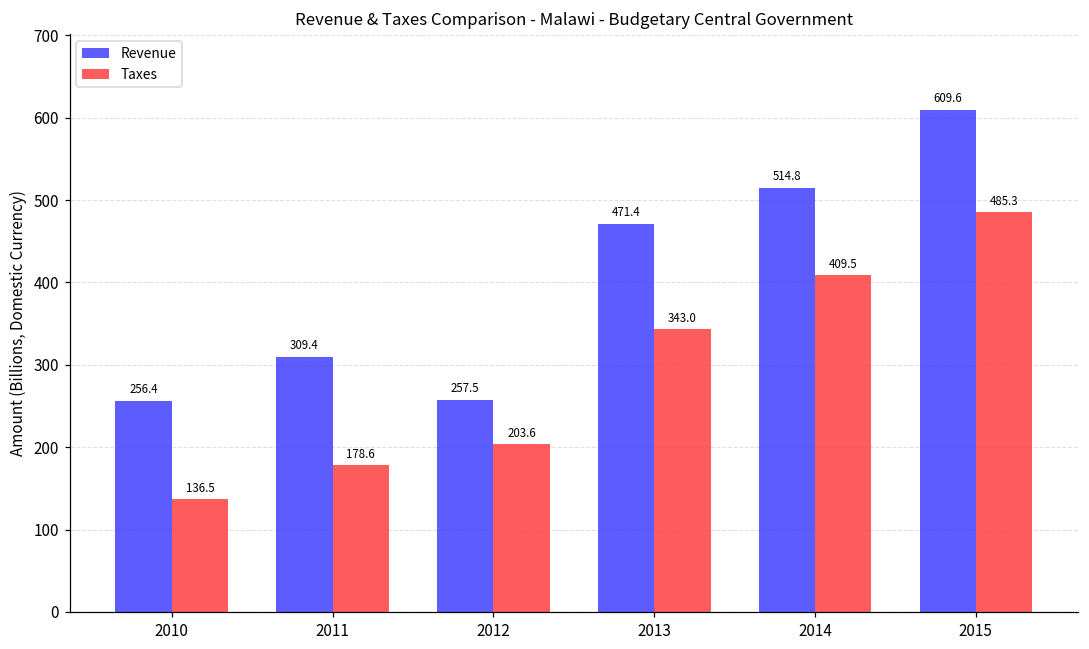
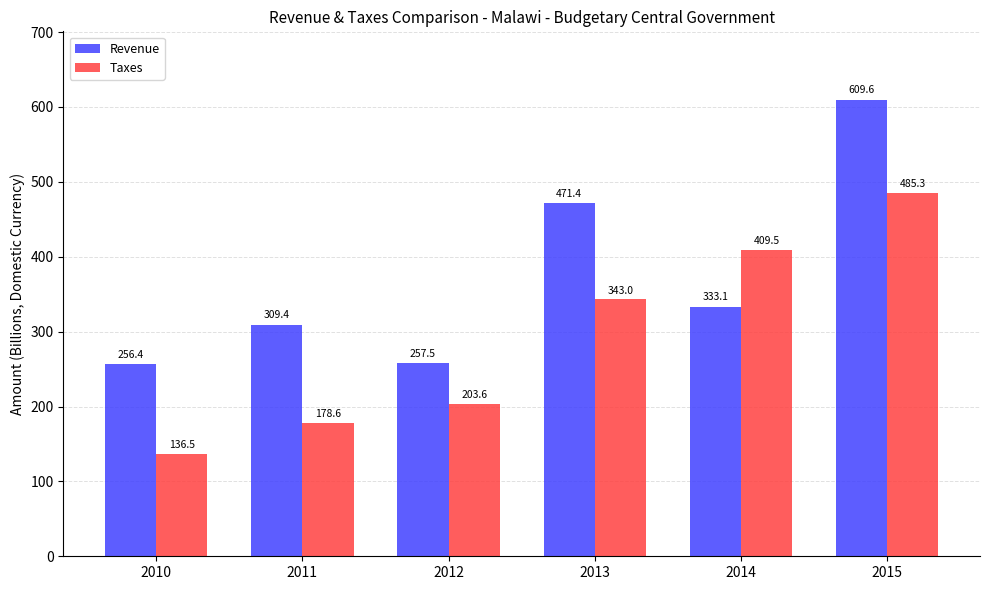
  {
    "Revenue": {
      "2010": 256.4,
      "2011": 309.4,
      "2012": 257.5,
      "2013": 471.4,
-     "2014": 514.8,
+     "2014": 333.1,
      "2015": 609.6
    },
    "Taxes": {
      "2010": 136.5,
      "2011": 178.6,
      "2012": 203.6,
      "2013": 343.0,
      "2014": 409.5,
      "2015": 485.3
    }
  }
